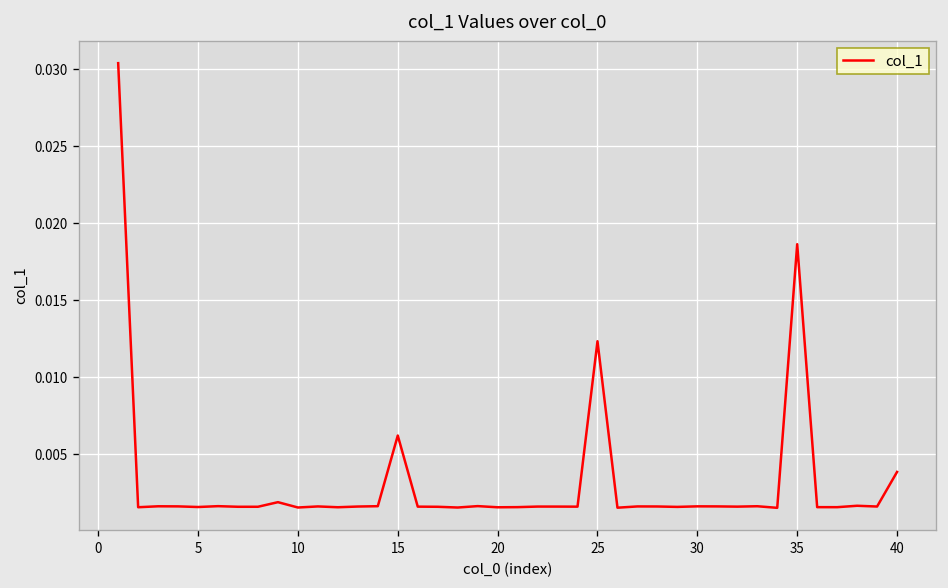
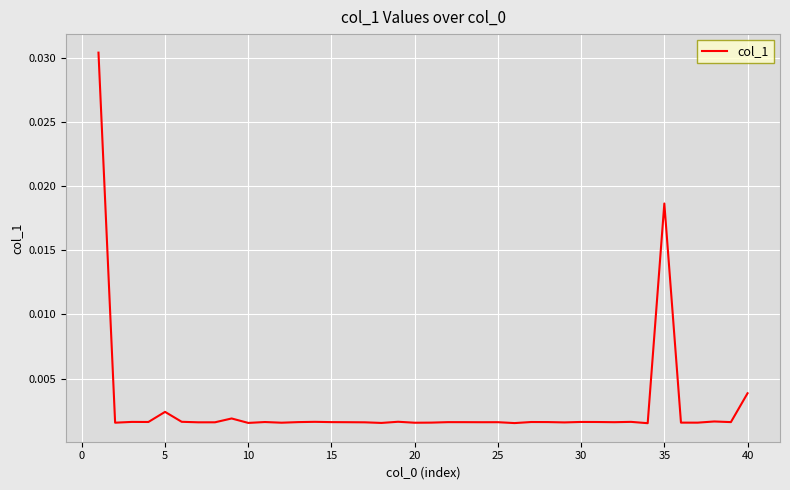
  {
-   "5": 0.0016,
+   "5": 0.0024,
    "10": 0.0016,
-   "15": 0.0062,
+   "15": 0.0016,
    "20": 0.0016,
-   "25": 0.0123,
+   "25": 0.0016,
    "30": 0.0016,
    "35": 0.0186,
    "40": 0.0039
  }
